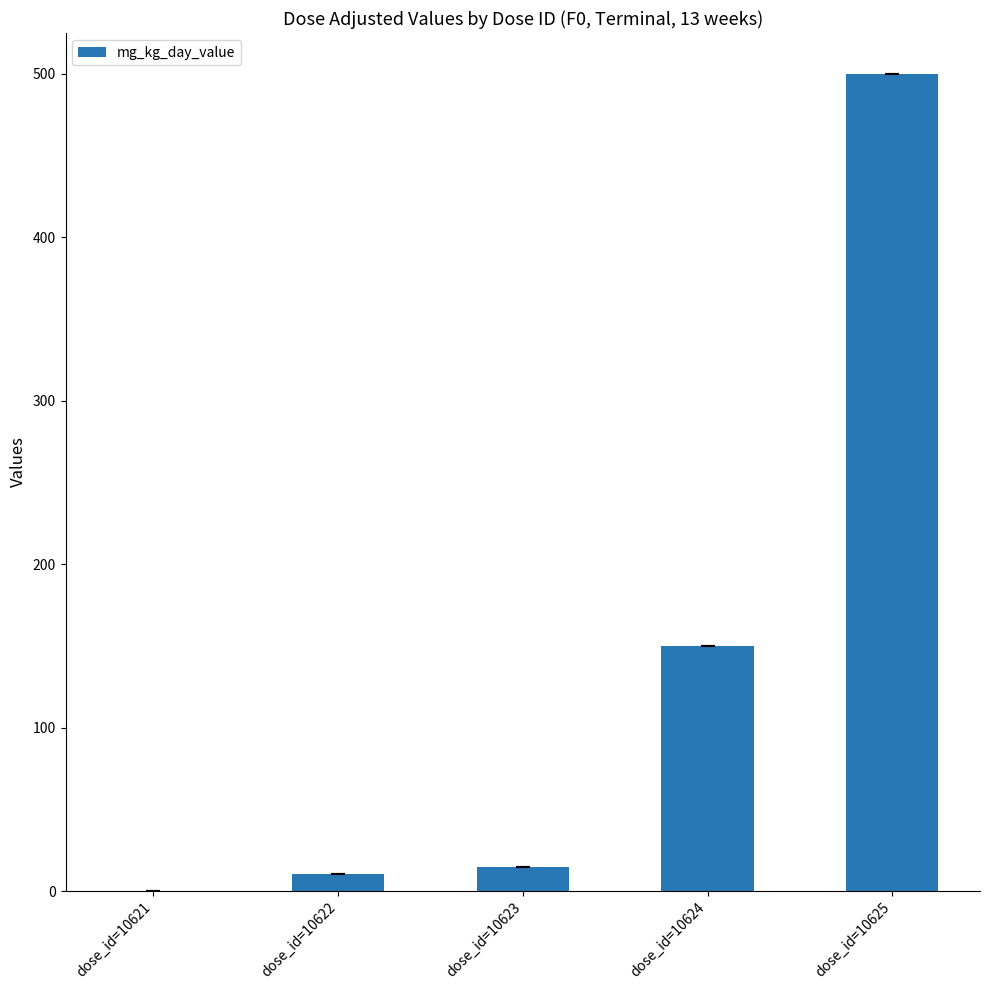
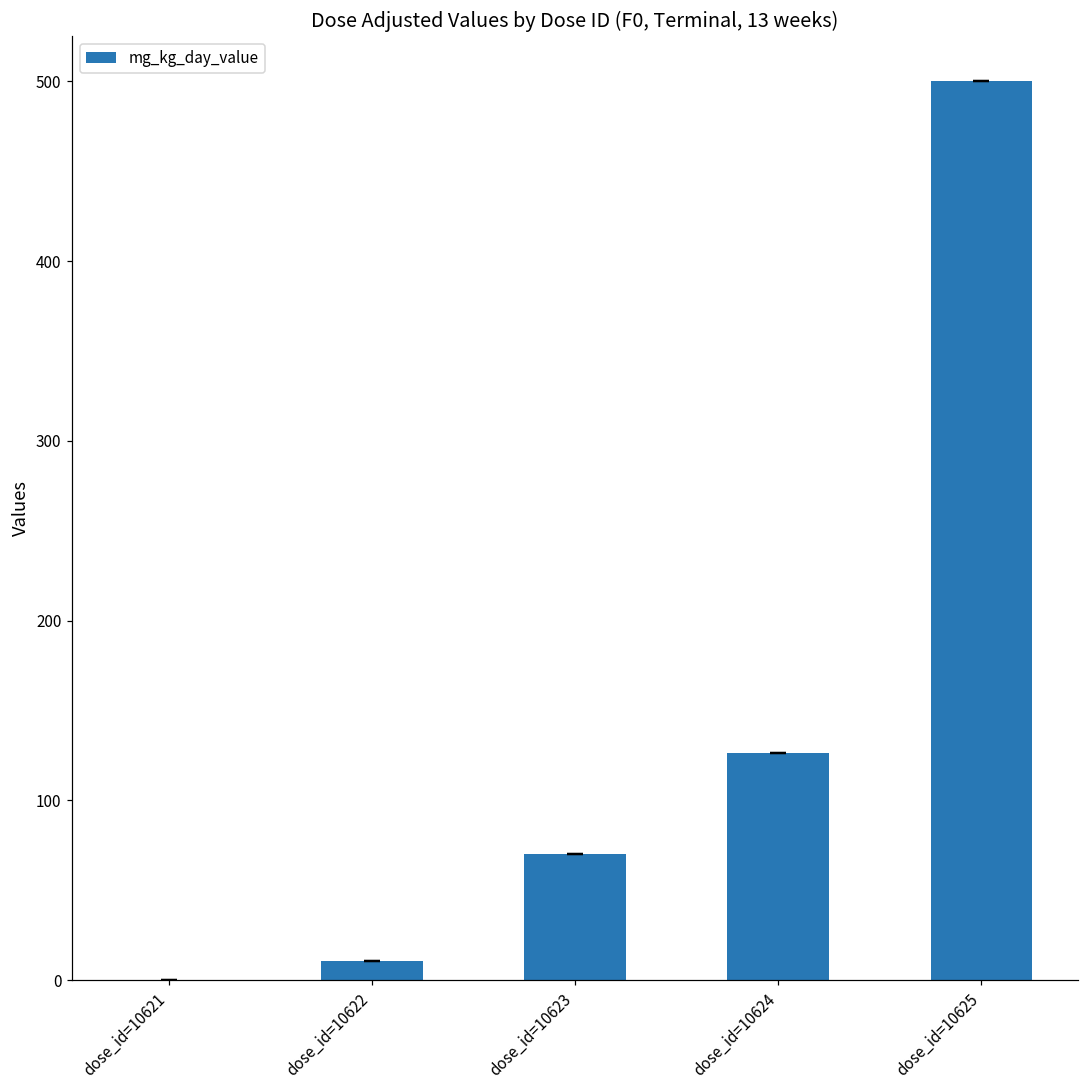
  {
    "dose_id=10621": 0,
    "dose_id=10622": 11,
-   "dose_id=10623": 15,
-   "dose_id=10624": 150,
+   "dose_id=10623": 70,
+   "dose_id=10624": 127,
    "dose_id=10625": 500
  }
